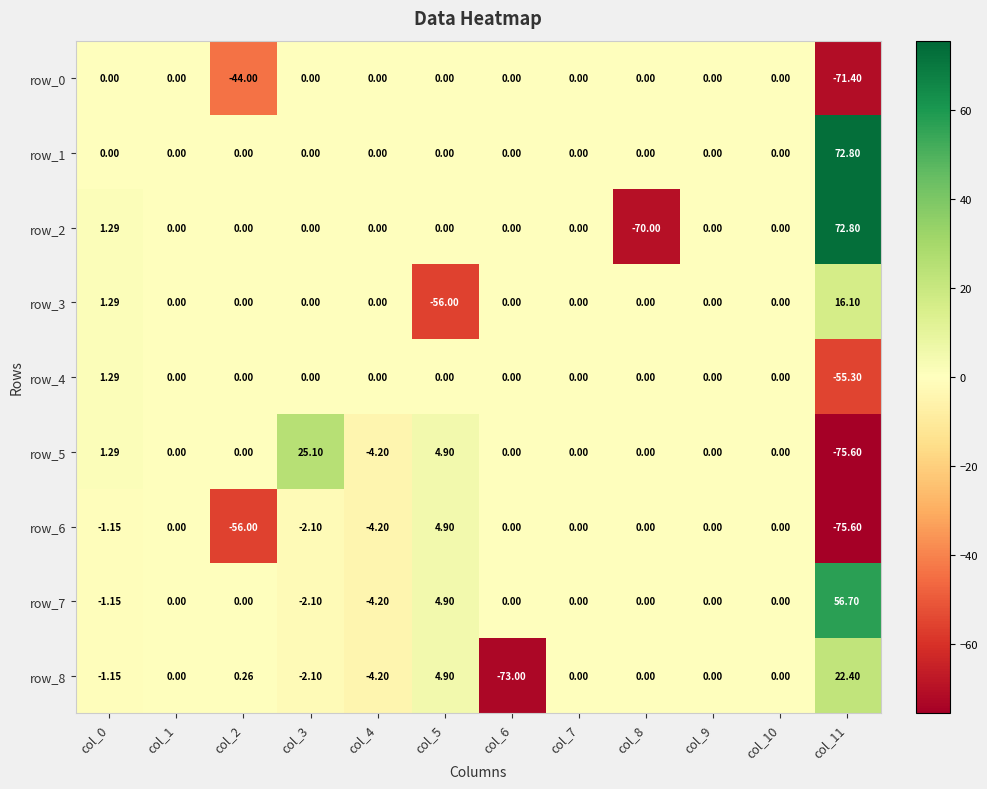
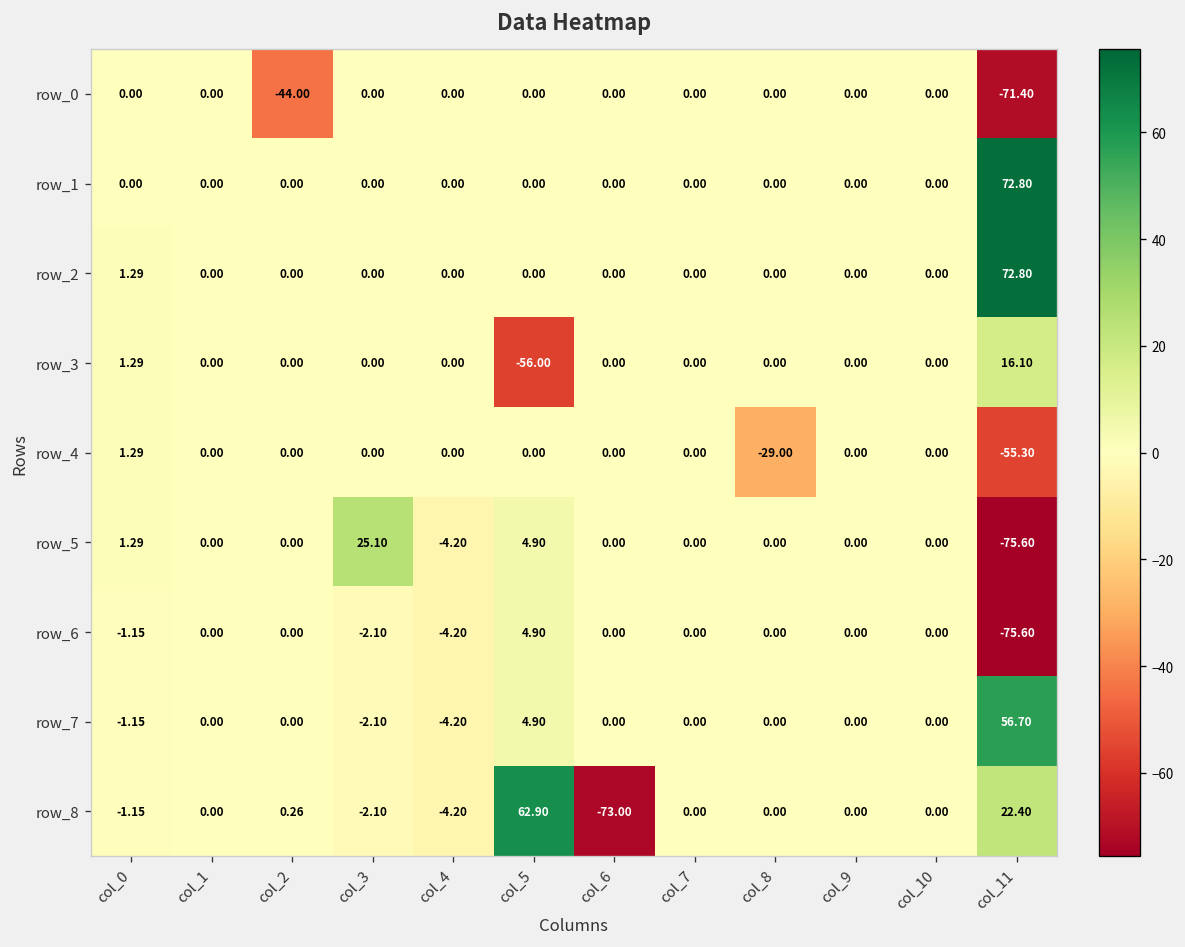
  {
    "row_0": {
      "col_0": 0.00,
      "col_1": 0.00,
      "col_2": -44.00,
      "col_3": 0.00,
      "col_4": 0.00,
      "col_5": 0.00,
      "col_6": 0.00,
      "col_7": 0.00,
      "col_8": 0.00,
      "col_9": 0.00,
      "col_10": 0.00,
      "col_11": -71.40
    },
    "row_1": {
      "col_0": 0.00,
      "col_1": 0.00,
      "col_2": 0.00,
      "col_3": 0.00,
      "col_4": 0.00,
      "col_5": 0.00,
      "col_6": 0.00,
      "col_7": 0.00,
      "col_8": 0.00,
      "col_9": 0.00,
      "col_10": 0.00,
      "col_11": 72.80
    },
    "row_2": {
      "col_0": 1.29,
      "col_1": 0.00,
      "col_2": 0.00,
      "col_3": 0.00,
      "col_4": 0.00,
      "col_5": 0.00,
      "col_6": 0.00,
      "col_7": 0.00,
-     "col_8": -70.00,
+     "col_8": 0.00,
      "col_9": 0.00,
      "col_10": 0.00,
      "col_11": 72.80
    },
    "row_3": {
      "col_0": 1.29,
      "col_1": 0.00,
      "col_2": 0.00,
      "col_3": 0.00,
      "col_4": 0.00,
      "col_5": -56.00,
      "col_6": 0.00,
      "col_7": 0.00,
      "col_8": 0.00,
      "col_9": 0.00,
      "col_10": 0.00,
      "col_11": 16.10
    },
    "row_4": {
      "col_0": 1.29,
      "col_1": 0.00,
      "col_2": 0.00,
      "col_3": 0.00,
      "col_4": 0.00,
      "col_5": 0.00,
      "col_6": 0.00,
      "col_7": 0.00,
-     "col_8": 0.00,
+     "col_8": -29.00,
      "col_9": 0.00,
      "col_10": 0.00,
      "col_11": -55.30
    },
    "row_5": {
      "col_0": 1.29,
      "col_1": 0.00,
      "col_2": 0.00,
      "col_3": 25.10,
      "col_4": -4.20,
      "col_5": 4.90,
      "col_6": 0.00,
      "col_7": 0.00,
      "col_8": 0.00,
      "col_9": 0.00,
      "col_10": 0.00,
      "col_11": -75.60
    },
    "row_6": {
      "col_0": -1.15,
      "col_1": 0.00,
-     "col_2": -56.00,
+     "col_2": 0.00,
      "col_3": -2.10,
      "col_4": -4.20,
      "col_5": 4.90,
      "col_6": 0.00,
      "col_7": 0.00,
      "col_8": 0.00,
      "col_9": 0.00,
      "col_10": 0.00,
      "col_11": -75.60
    },
    "row_7": {
      "col_0": -1.15,
      "col_1": 0.00,
      "col_2": 0.00,
      "col_3": -2.10,
      "col_4": -4.20,
      "col_5": 4.90,
      "col_6": 0.00,
      "col_7": 0.00,
      "col_8": 0.00,
      "col_9": 0.00,
      "col_10": 0.00,
      "col_11": 56.70
    },
    "row_8": {
      "col_0": -1.15,
      "col_1": 0.00,
      "col_2": 0.26,
      "col_3": -2.10,
      "col_4": -4.20,
-     "col_5": 4.90,
+     "col_5": 62.90,
      "col_6": -73.00,
      "col_7": 0.00,
      "col_8": 0.00,
      "col_9": 0.00,
      "col_10": 0.00,
      "col_11": 22.40
    }
  }
